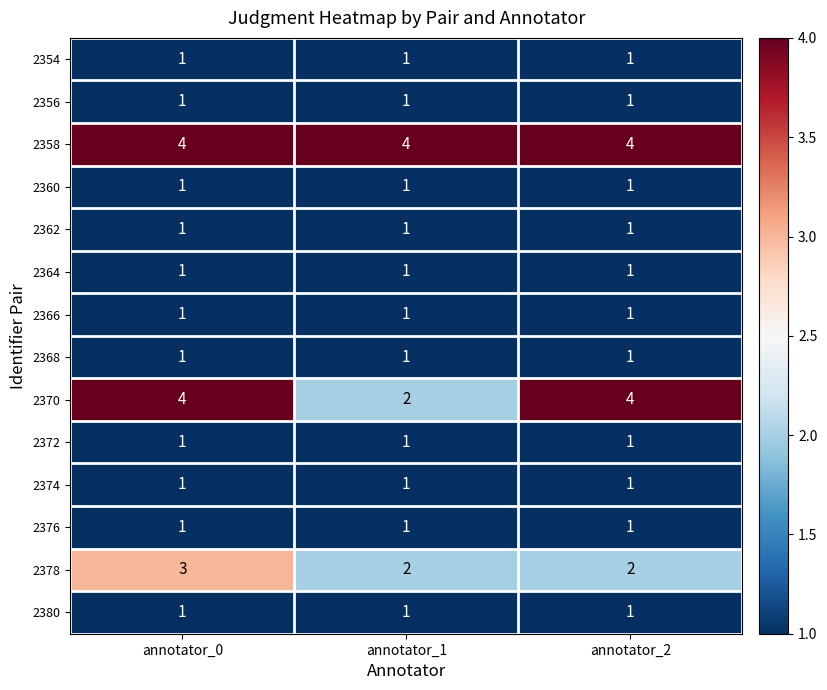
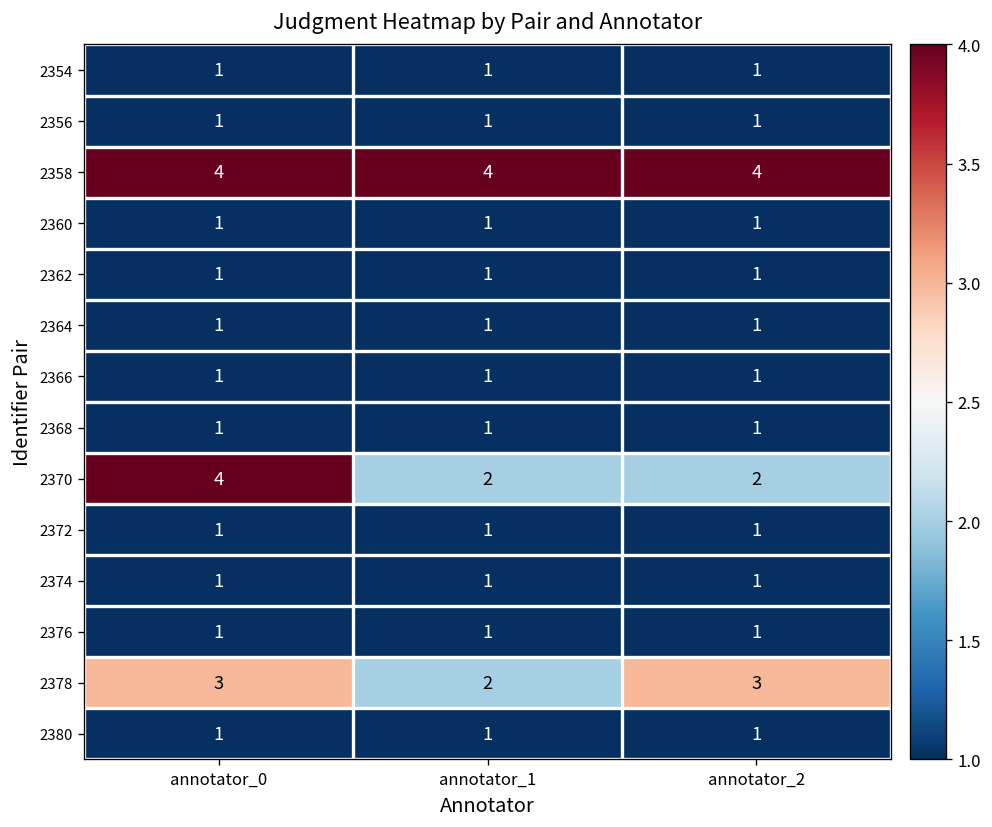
  {
    "2354": {
      "annotator_0": 1,
      "annotator_1": 1,
      "annotator_2": 1
    },
    "2356": {
      "annotator_0": 1,
      "annotator_1": 1,
      "annotator_2": 1
    },
    "2358": {
      "annotator_0": 4,
      "annotator_1": 4,
      "annotator_2": 4
    },
    "2360": {
      "annotator_0": 1,
      "annotator_1": 1,
      "annotator_2": 1
    },
    "2362": {
      "annotator_0": 1,
      "annotator_1": 1,
      "annotator_2": 1
    },
    "2364": {
      "annotator_0": 1,
      "annotator_1": 1,
      "annotator_2": 1
    },
    "2366": {
      "annotator_0": 1,
      "annotator_1": 1,
      "annotator_2": 1
    },
    "2368": {
      "annotator_0": 1,
      "annotator_1": 1,
      "annotator_2": 1
    },
    "2370": {
      "annotator_0": 4,
      "annotator_1": 2,
-     "annotator_2": 4
+     "annotator_2": 2
    },
    "2372": {
      "annotator_0": 1,
      "annotator_1": 1,
      "annotator_2": 1
    },
    "2374": {
      "annotator_0": 1,
      "annotator_1": 1,
      "annotator_2": 1
    },
    "2376": {
      "annotator_0": 1,
      "annotator_1": 1,
      "annotator_2": 1
    },
    "2378": {
      "annotator_0": 3,
      "annotator_1": 2,
-     "annotator_2": 2
+     "annotator_2": 3
    },
    "2380": {
      "annotator_0": 1,
      "annotator_1": 1,
      "annotator_2": 1
    }
  }
